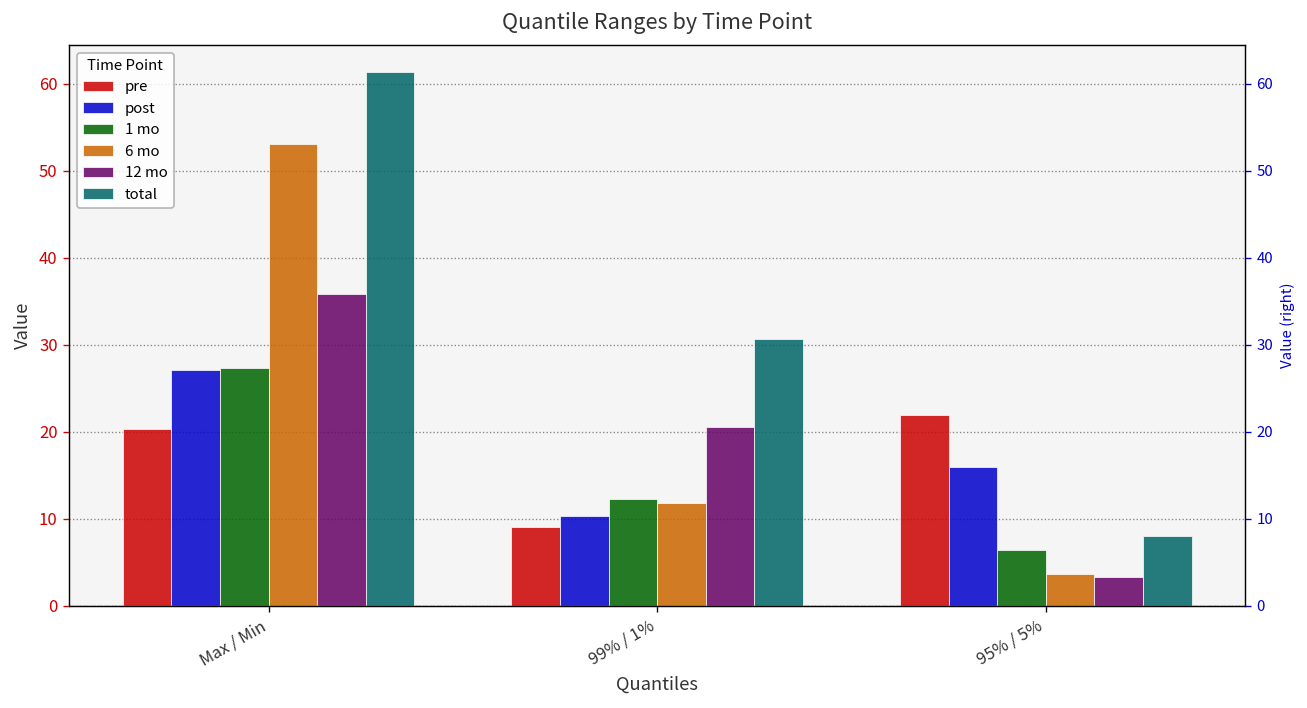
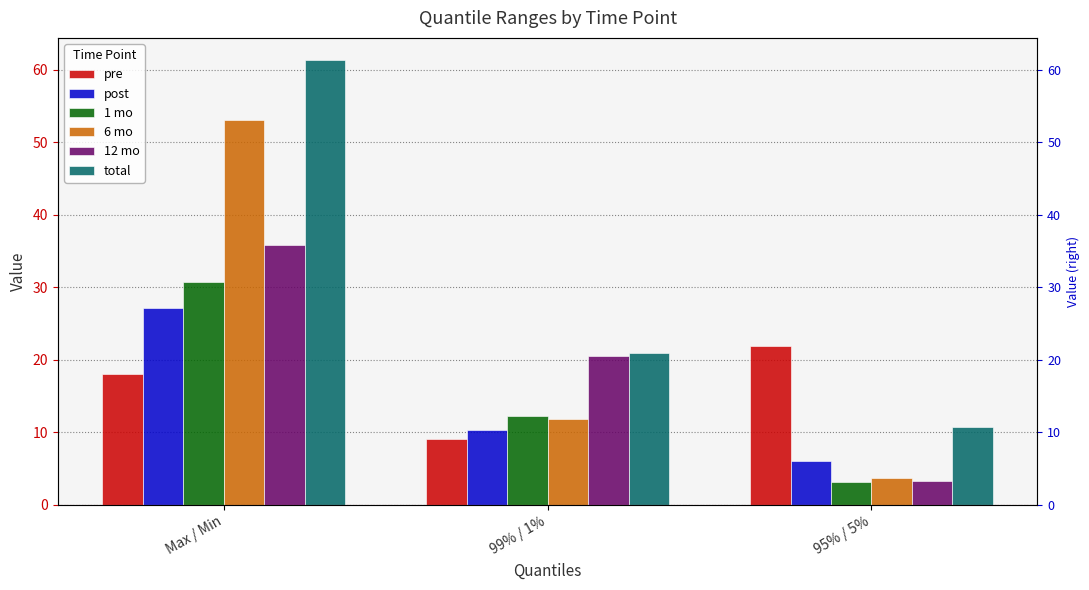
  {
    "pre": {
-     "Max / Min": 20,
+     "Max / Min": 18,
      "99% / 1%": 9,
      "95% / 5%": 22
    },
    "post": {
      "Max / Min": 27,
      "99% / 1%": 10,
-     "95% / 5%": 16
+     "95% / 5%": 6
    },
    "1 mo": {
-     "Max / Min": 27,
+     "Max / Min": 31,
      "99% / 1%": 12,
-     "95% / 5%": 6
+     "95% / 5%": 3
    },
    "6 mo": {
      "Max / Min": 53,
      "99% / 1%": 12,
      "95% / 5%": 4
    },
    "12 mo": {
      "Max / Min": 36,
      "99% / 1%": 21,
      "95% / 5%": 3
    },
    "total": {
      "Max / Min": 61,
-     "99% / 1%": 31,
-     "95% / 5%": 8
+     "99% / 1%": 21,
+     "95% / 5%": 11
    }
  }
